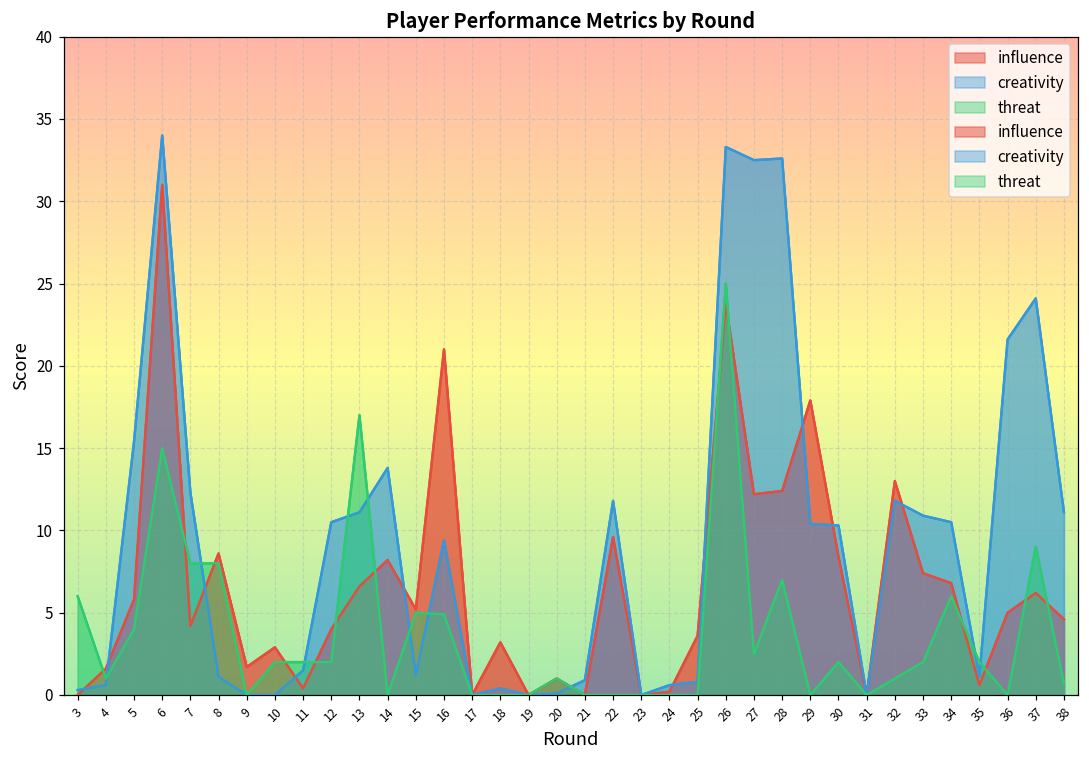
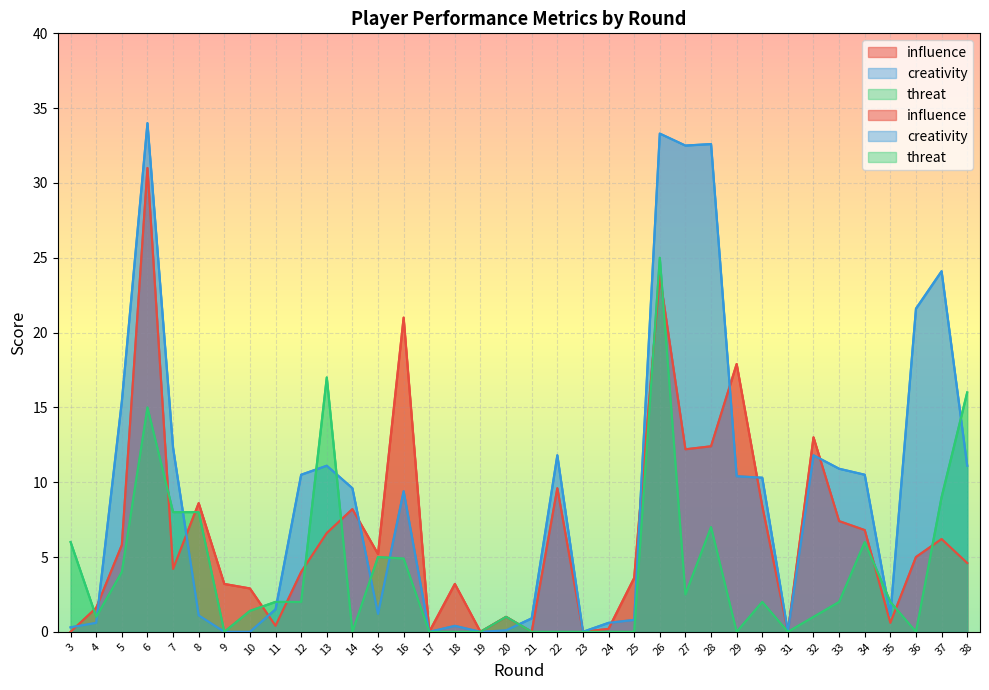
  {
    "influence": {
      "3": 0.0,
      "4": 1.6,
      "5": 5.8,
      "6": 31.0,
      "7": 4.2,
      "8": 8.6,
-     "9": 1.7,
+     "9": 3.2,
      "10": 2.9,
      "11": 0.4,
      "12": 4.0,
      "13": 6.6,
      "14": 8.2,
      "15": 5.2,
      "16": 21.0,
      "18": 3.2,
      "22": 9.6,
      "24": 0.2,
      "25": 3.6,
      "26": 23.8,
      "27": 12.2,
      "28": 12.4,
      "29": 17.9,
      "30": 8.4,
      "32": 13.0,
      "33": 7.4,
      "34": 6.8,
      "35": 0.6,
      "36": 5.0,
      "37": 6.2,
      "38": 4.6
    },
    "creativity": {
      "3": 0.3,
      "4": 0.6,
      "5": 15.4,
      "6": 34.0,
      "7": 12.3,
      "8": 1.1,
      "10": 0.0,
      "11": 1.5,
      "12": 10.5,
      "13": 11.1,
-     "14": 13.8,
+     "14": 9.6,
      "15": 1.2,
      "16": 9.4,
      "18": 0.4,
      "20": 0.1,
      "21": 0.9,
      "22": 11.8,
      "24": 0.6,
      "25": 0.8,
      "26": 33.3,
      "27": 32.5,
      "28": 32.6,
      "29": 10.4,
      "30": 10.3,
      "32": 11.8,
      "33": 10.9,
      "34": 10.5,
      "35": 1.1,
      "36": 21.6,
      "37": 24.1,
      "38": 11.1
    },
    "threat": {
      "3": 6.0,
      "4": 1.0,
      "5": 4.0,
      "6": 15.0,
      "7": 8.0,
      "8": 8.0,
-     "10": 2.0,
+     "10": 1.4,
      "11": 2.0,
      "12": 2.0,
      "13": 17.0,
      "14": 0.0,
      "15": 5.0,
      "16": 4.9,
      "18": 0.0,
      "22": 0.0,
      "24": 0.0,
      "25": 0.0,
      "26": 25.0,
      "27": 2.5,
      "28": 7.0,
      "29": 0.0,
      "30": 2.0,
      "32": 1.0,
      "33": 2.0,
      "34": 6.0,
      "35": 2.0,
      "36": 0.0,
      "37": 9.0,
-     "38": 0.7
+     "38": 16.0
    }
  }
